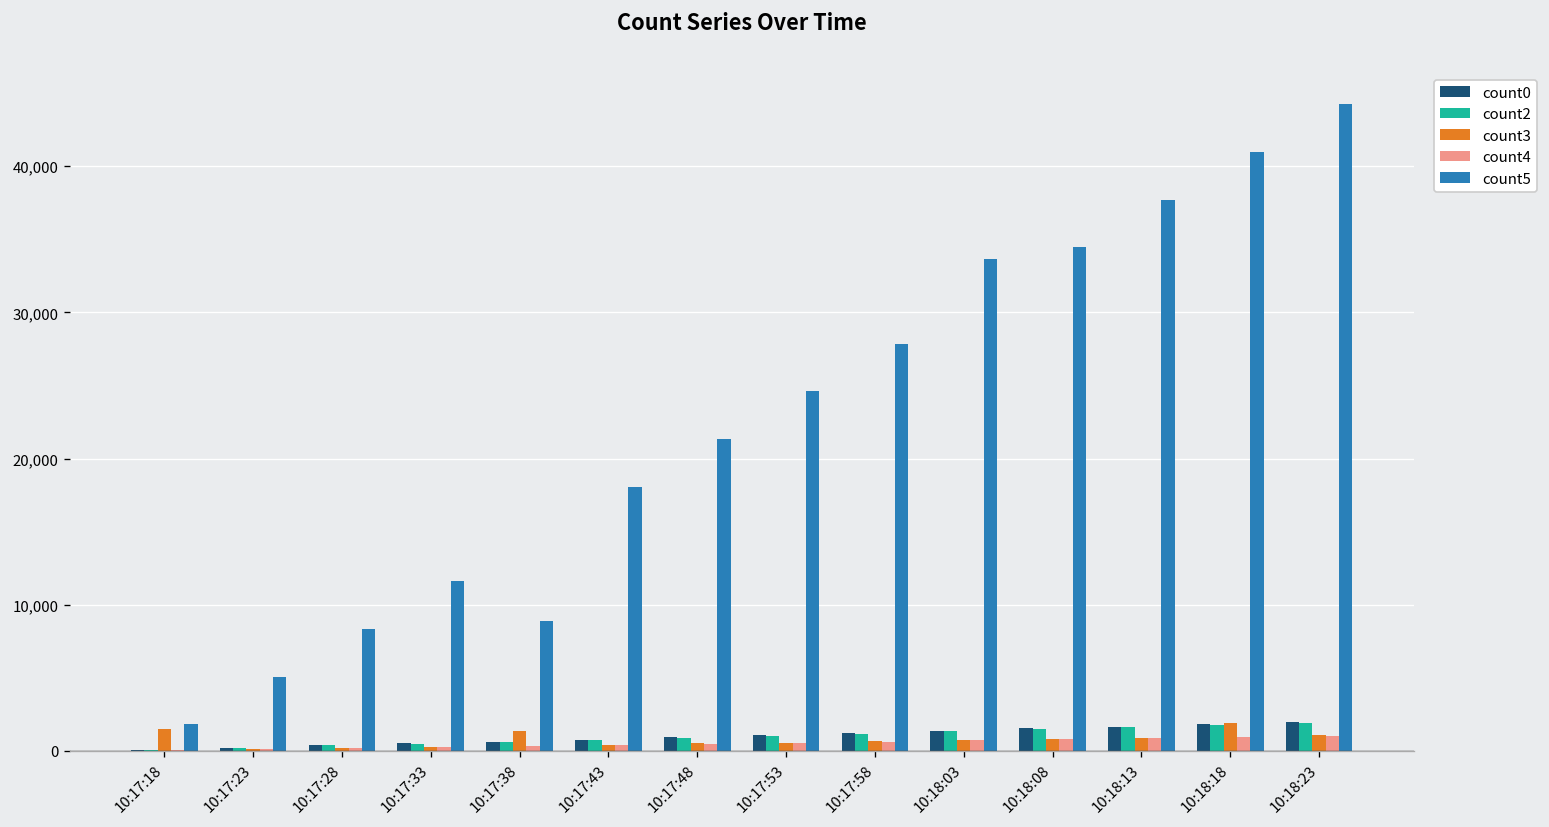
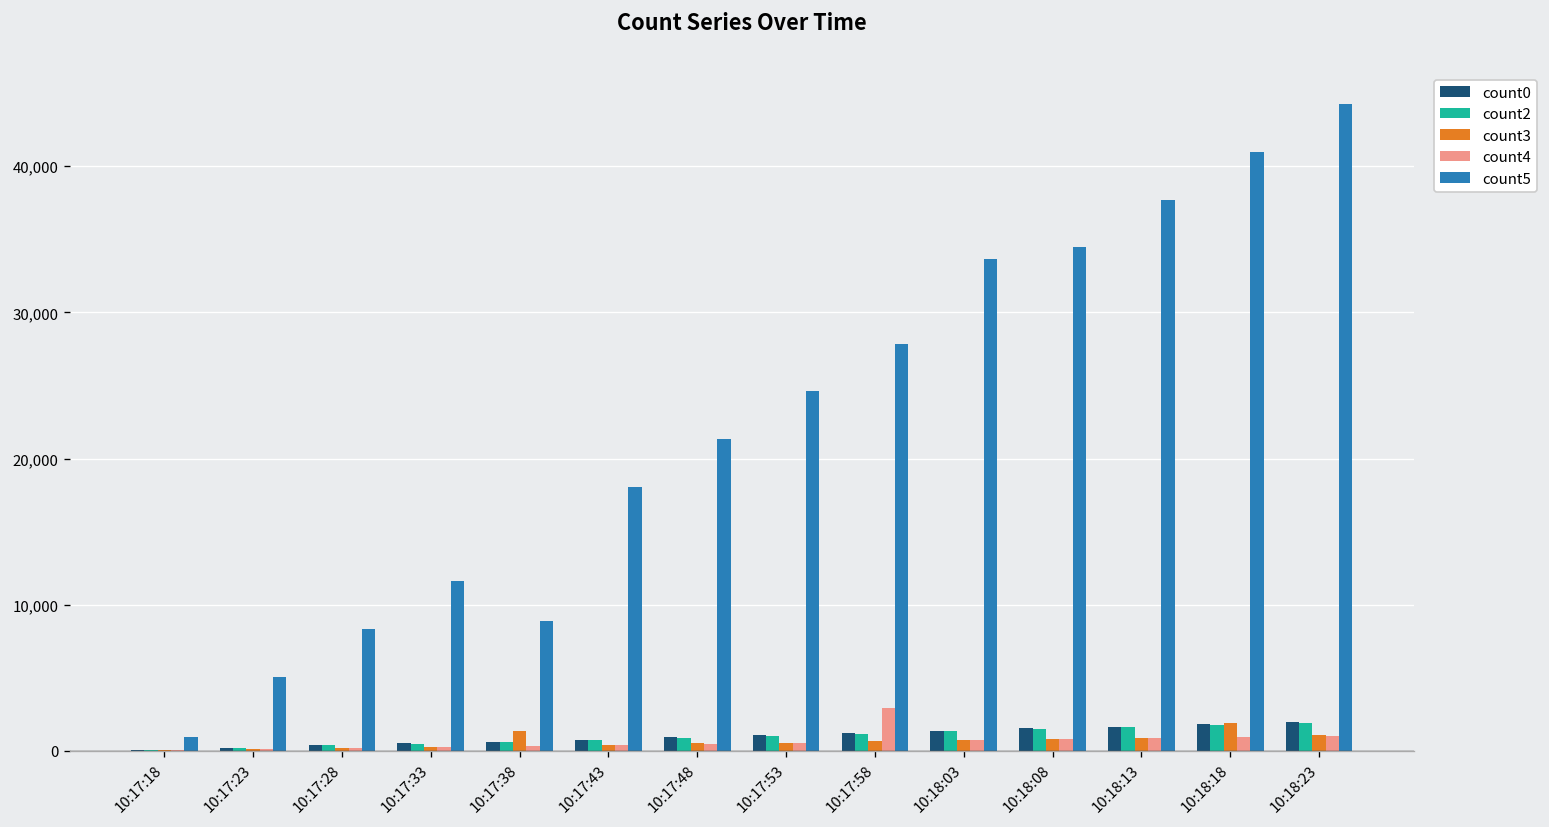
  {
    "count0": {
      "10:17:23": "200",
      "10:17:28": "400",
      "10:17:33": "500",
      "10:17:38": "600",
      "10:17:43": "800",
      "10:17:48": "900",
      "10:17:53": "1,100",
      "10:17:58": "1,200",
      "10:18:03": "1,400",
      "10:18:08": "1,500",
      "10:18:13": "1,700",
      "10:18:18": "1,800",
      "10:18:23": "2,000"
    },
    "count2": {
      "10:17:23": "200",
      "10:17:28": "400",
      "10:17:33": "500",
      "10:17:38": "600",
      "10:17:43": "800",
      "10:17:48": "900",
      "10:17:53": "1,000",
      "10:17:58": "1,200",
      "10:18:03": "1,400",
      "10:18:08": "1,500",
      "10:18:13": "1,600",
      "10:18:18": "1,800",
      "10:18:23": "1,900"
    },
    "count3": {
-     "10:17:18": "1,500",
+     "10:17:18": "100",
      "10:17:28": "200",
      "10:17:33": "300",
      "10:17:38": "1,400",
      "10:17:43": "400",
      "10:17:48": "500",
      "10:17:53": "600",
      "10:17:58": "700",
      "10:18:03": "800",
      "10:18:08": "800",
      "10:18:13": "900",
      "10:18:18": "1,900",
      "10:18:23": "1,100"
    },
    "count4": {
      "10:17:28": "200",
      "10:17:33": "300",
      "10:17:38": "300",
      "10:17:43": "400",
      "10:17:48": "500",
      "10:17:53": "600",
-     "10:17:58": "600",
+     "10:17:58": "2,900",
      "10:18:03": "700",
      "10:18:08": "800",
      "10:18:13": "900",
      "10:18:18": "1,000",
      "10:18:23": "1,000"
    },
    "count5": {
-     "10:17:18": "1,800",
+     "10:17:18": "1,000",
      "10:17:23": "5,100",
      "10:17:28": "8,300",
      "10:17:33": "11,600",
      "10:17:38": "8,900",
      "10:17:43": "18,100",
      "10:17:48": "21,300",
      "10:17:53": "24,600",
      "10:17:58": "27,800",
      "10:18:03": "33,600",
      "10:18:08": "34,400",
      "10:18:13": "37,700",
      "10:18:18": "40,900",
      "10:18:23": "44,200"
    }
  }
